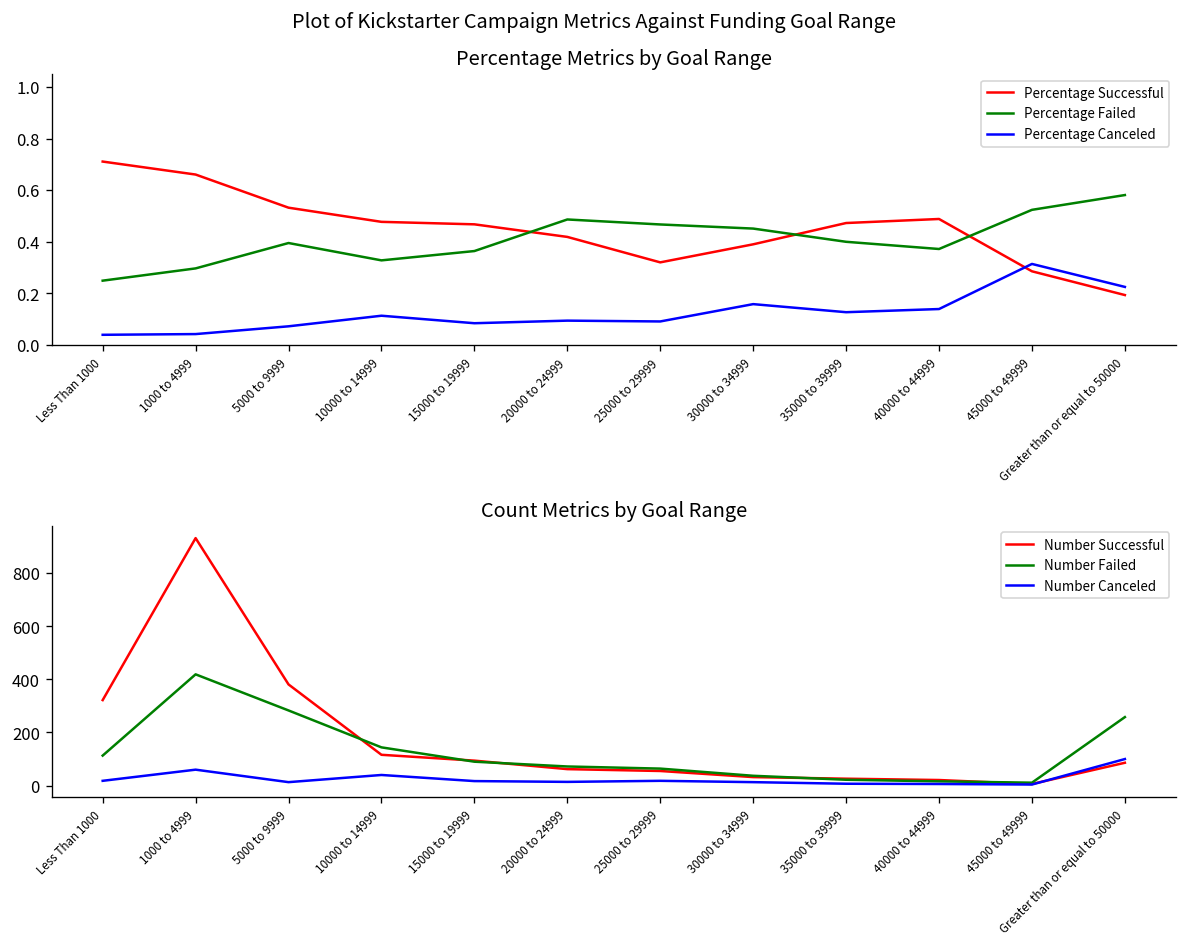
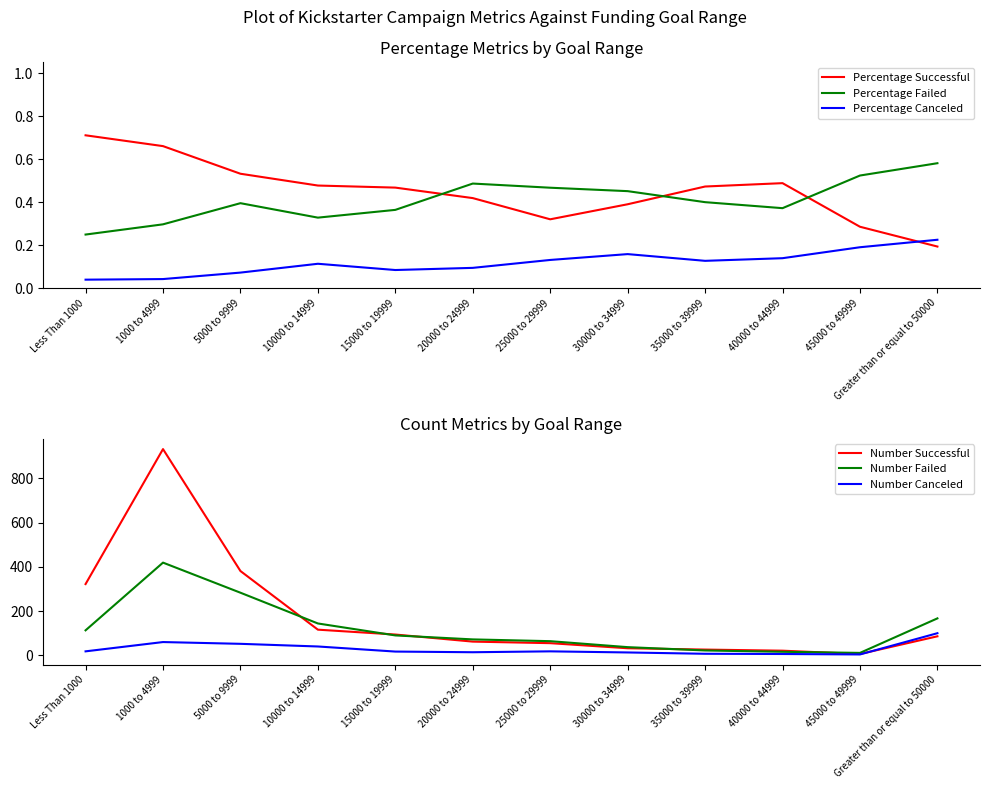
  {
    "Percentage Metrics by Goal Range": {
      "Percentage Successful": {
        "Less Than 1000": 0.71,
        "1000 to 4999": 0.66,
        "5000 to 9999": 0.53,
        "10000 to 14999": 0.48,
        "15000 to 19999": 0.47,
        "20000 to 24999": 0.42,
        "25000 to 29999": 0.32,
        "30000 to 34999": 0.39,
        "35000 to 39999": 0.47,
        "40000 to 44999": 0.49,
        "45000 to 49999": 0.29,
        "Greater than or equal to 50000": 0.19
      },
      "Percentage Failed": {
        "Less Than 1000": 0.25,
        "1000 to 4999": 0.30,
        "5000 to 9999": 0.40,
        "10000 to 14999": 0.33,
        "15000 to 19999": 0.36,
        "20000 to 24999": 0.49,
        "25000 to 29999": 0.47,
        "30000 to 34999": 0.45,
        "35000 to 39999": 0.40,
        "40000 to 44999": 0.37,
        "45000 to 49999": 0.52,
        "Greater than or equal to 50000": 0.58
      },
      "Percentage Canceled": {
        "Less Than 1000": 0.04,
        "1000 to 4999": 0.04,
        "5000 to 9999": 0.07,
        "10000 to 14999": 0.11,
        "15000 to 19999": 0.08,
        "20000 to 24999": 0.09,
-       "25000 to 29999": 0.09,
+       "25000 to 29999": 0.13,
        "30000 to 34999": 0.16,
        "35000 to 39999": 0.13,
        "40000 to 44999": 0.14,
-       "45000 to 49999": 0.31,
+       "45000 to 49999": 0.19,
        "Greater than or equal to 50000": 0.23
      }
    },
    "Count Metrics by Goal Range": {
      "Number Successful": {
        "Less Than 1000": 320,
        "1000 to 4999": 930,
        "5000 to 9999": 380,
        "10000 to 14999": 120,
        "Greater than or equal to 50000": 90
      },
      "Number Failed": {
        "Less Than 1000": 110,
        "1000 to 4999": 420,
        "5000 to 9999": 280,
        "10000 to 14999": 140,
-       "Greater than or equal to 50000": 260
+       "Greater than or equal to 50000": 170
      },
      "Number Canceled": {
        "Less Than 1000": 20,
        "1000 to 4999": 60,
-       "5000 to 9999": 10,
+       "5000 to 9999": 50,
        "10000 to 14999": 40,
        "15000 to 19999": 20,
        "20000 to 24999": 10,
        "25000 to 29999": 20,
        "30000 to 34999": 10,
        "35000 to 39999": 10,
        "Greater than or equal to 50000": 100
      }
    }
  }
